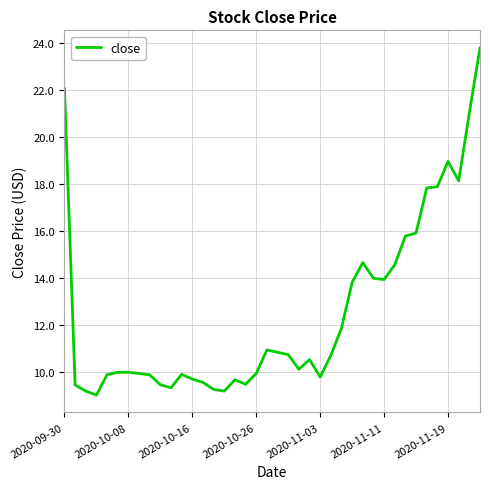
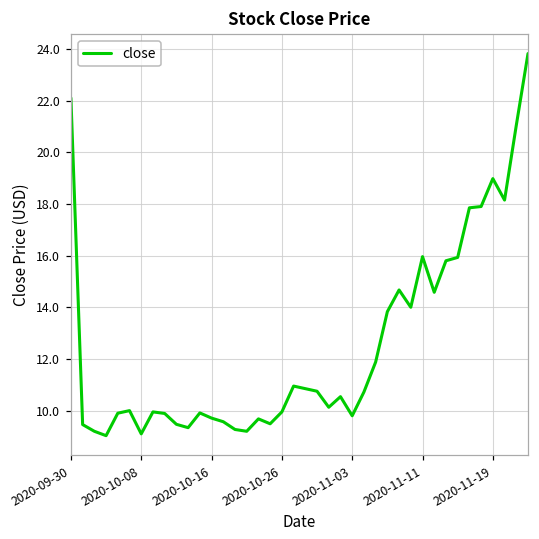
  {
    "2020-09-30": 22.1,
-   "2020-10-08": 10.0,
+   "2020-10-08": 9.1,
    "2020-10-16": 9.7,
    "2020-10-26": 10.0,
    "2020-11-03": 9.8,
-   "2020-11-11": 14.0,
+   "2020-11-11": 16.0,
    "2020-11-19": 19.0
  }
